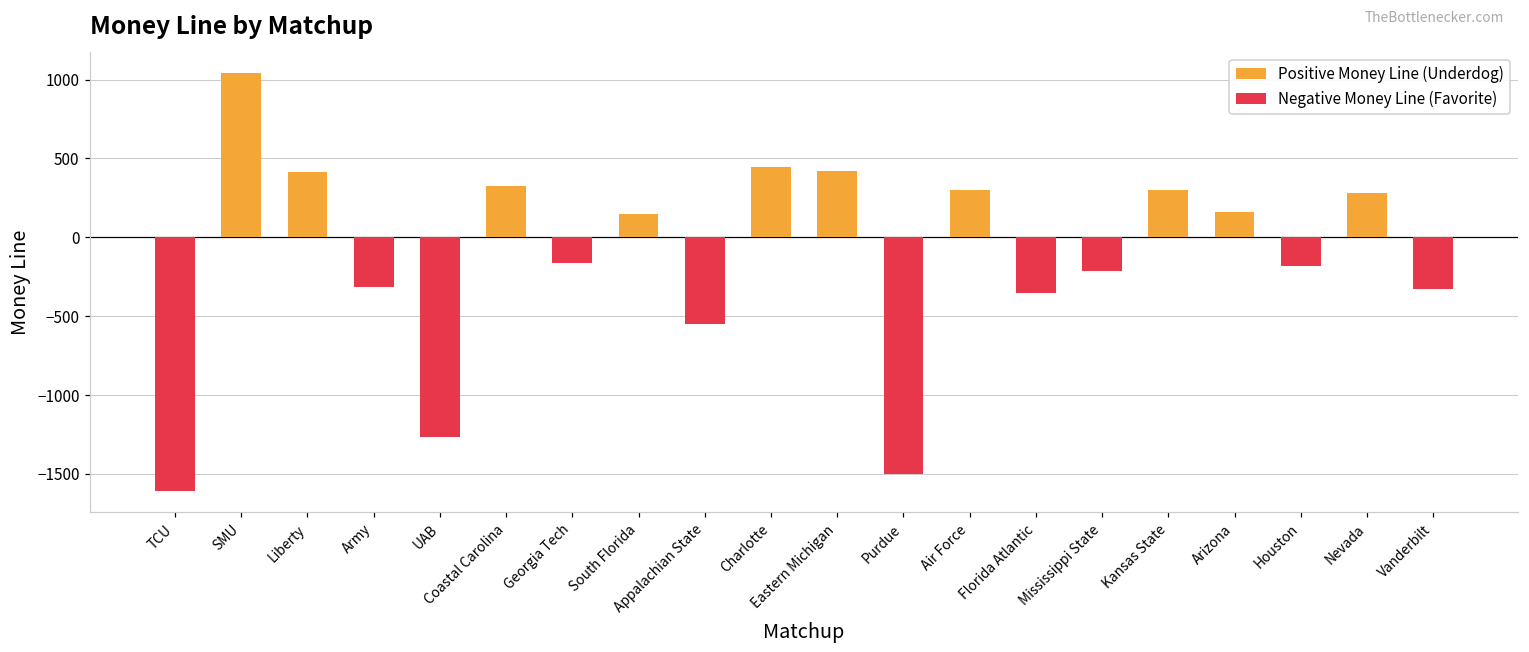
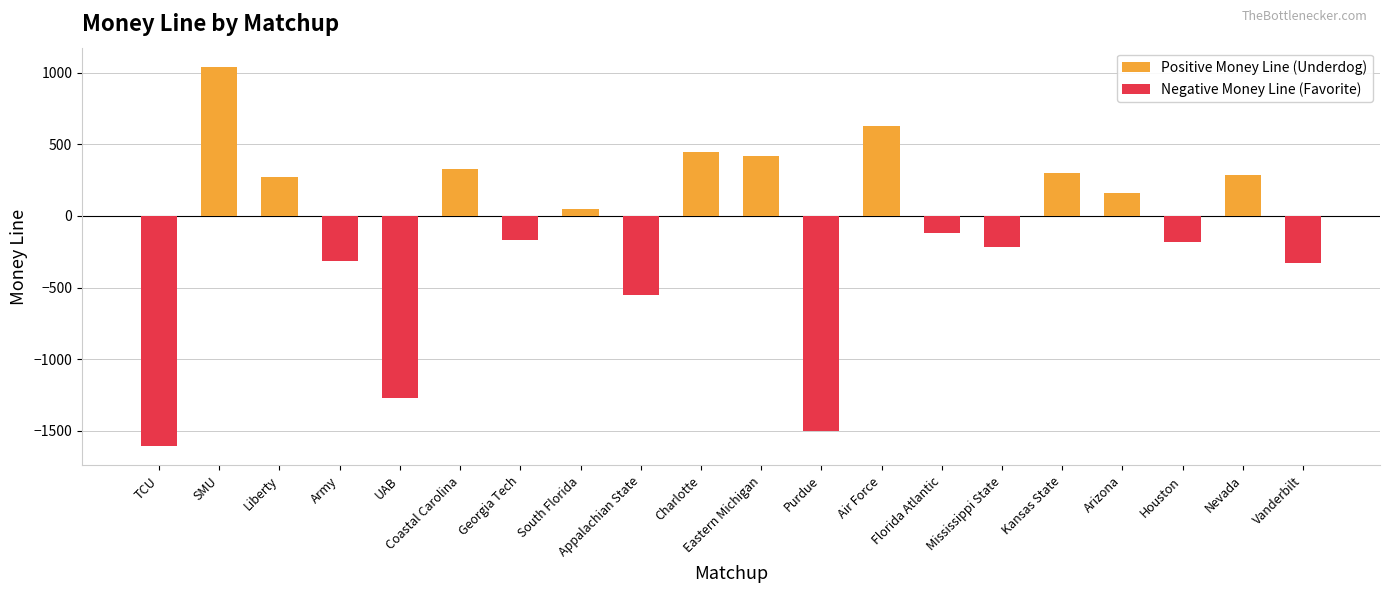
  {
    "Positive Money Line (Underdog)": {
      "TCU": 0,
      "SMU": 1040,
-     "Liberty": 410,
+     "Liberty": 270,
      "Army": 0,
      "UAB": 0,
      "Coastal Carolina": 330,
      "Georgia Tech": 0,
-     "South Florida": 150,
+     "South Florida": 50,
      "Appalachian State": 0,
      "Charlotte": 450,
      "Eastern Michigan": 420,
      "Purdue": 0,
-     "Air Force": 300,
+     "Air Force": 630,
      "Florida Atlantic": 0,
      "Mississippi State": 0,
      "Kansas State": 300,
      "Arizona": 160,
      "Houston": 0,
      "Nevada": 280,
      "Vanderbilt": 0
    },
    "Negative Money Line (Favorite)": {
      "TCU": -1610,
      "SMU": 0,
      "Liberty": 0,
      "Army": -310,
      "UAB": -1270,
      "Coastal Carolina": 0,
      "Georgia Tech": -170,
      "South Florida": 0,
      "Appalachian State": -550,
      "Charlotte": 0,
      "Eastern Michigan": 0,
      "Purdue": -1500,
      "Air Force": 0,
-     "Florida Atlantic": -360,
+     "Florida Atlantic": -120,
      "Mississippi State": -220,
      "Kansas State": 0,
      "Arizona": 0,
      "Houston": -180,
      "Nevada": 0,
      "Vanderbilt": -330
    }
  }
